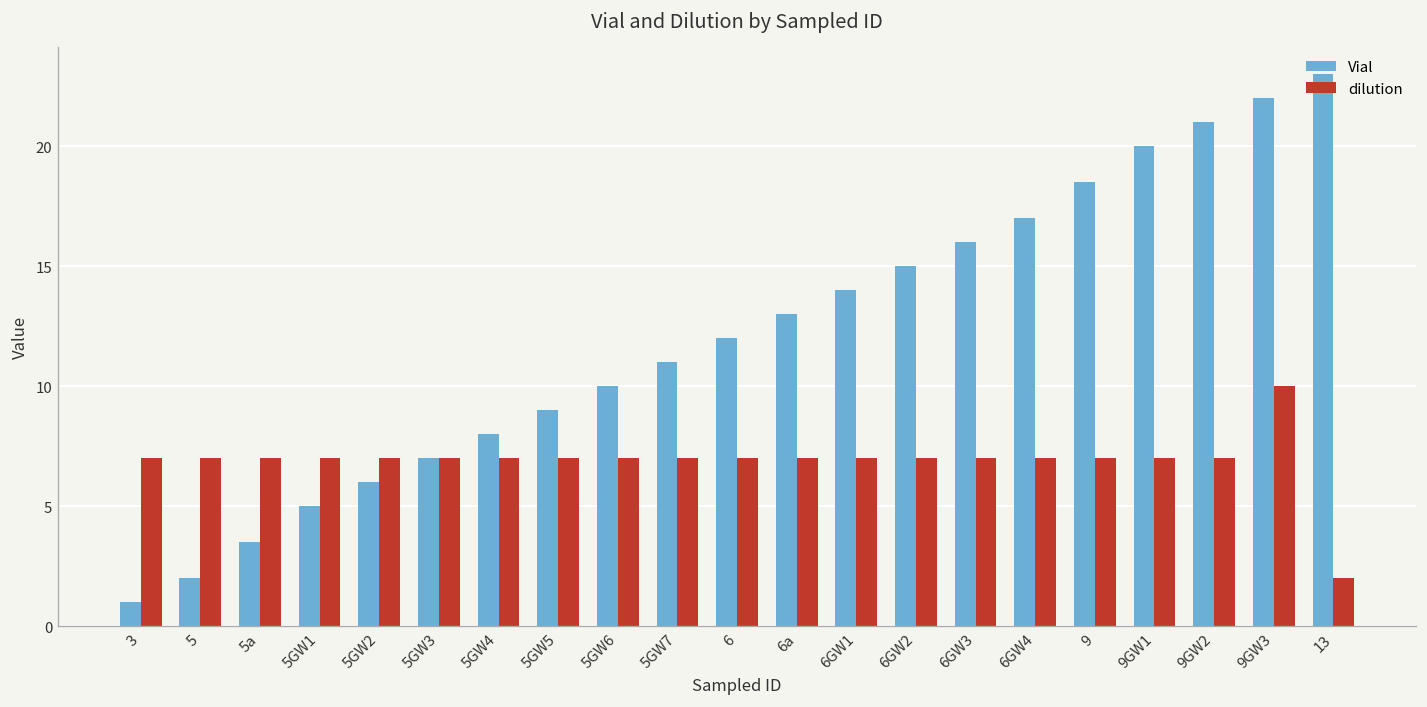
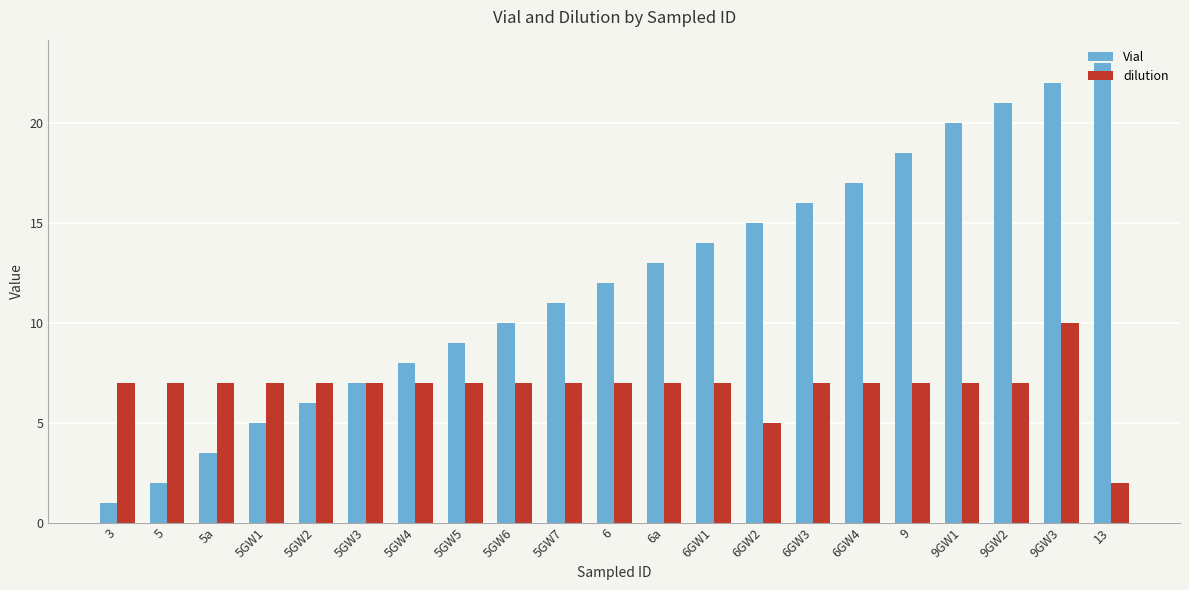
  {
    "Vial": {
      "3": 1,
      "5": 2,
      "5a": 3.5,
      "5GW1": 5,
      "5GW2": 6,
      "5GW3": 7,
      "5GW4": 8,
      "5GW5": 9,
      "5GW6": 10,
      "5GW7": 11,
      "6": 12,
      "6a": 13,
      "6GW1": 14,
      "6GW2": 15,
      "6GW3": 16,
      "6GW4": 17,
      "9": 18.5,
      "9GW1": 20,
      "9GW2": 21,
      "9GW3": 22,
      "13": 23
    },
    "dilution": {
      "3": 7,
      "5": 7,
      "5a": 7,
      "5GW1": 7,
      "5GW2": 7,
      "5GW3": 7,
      "5GW4": 7,
      "5GW5": 7,
      "5GW6": 7,
      "5GW7": 7,
      "6": 7,
      "6a": 7,
      "6GW1": 7,
-     "6GW2": 7,
+     "6GW2": 5,
      "6GW3": 7,
      "6GW4": 7,
      "9": 7,
      "9GW1": 7,
      "9GW2": 7,
      "9GW3": 10,
      "13": 2
    }
  }
